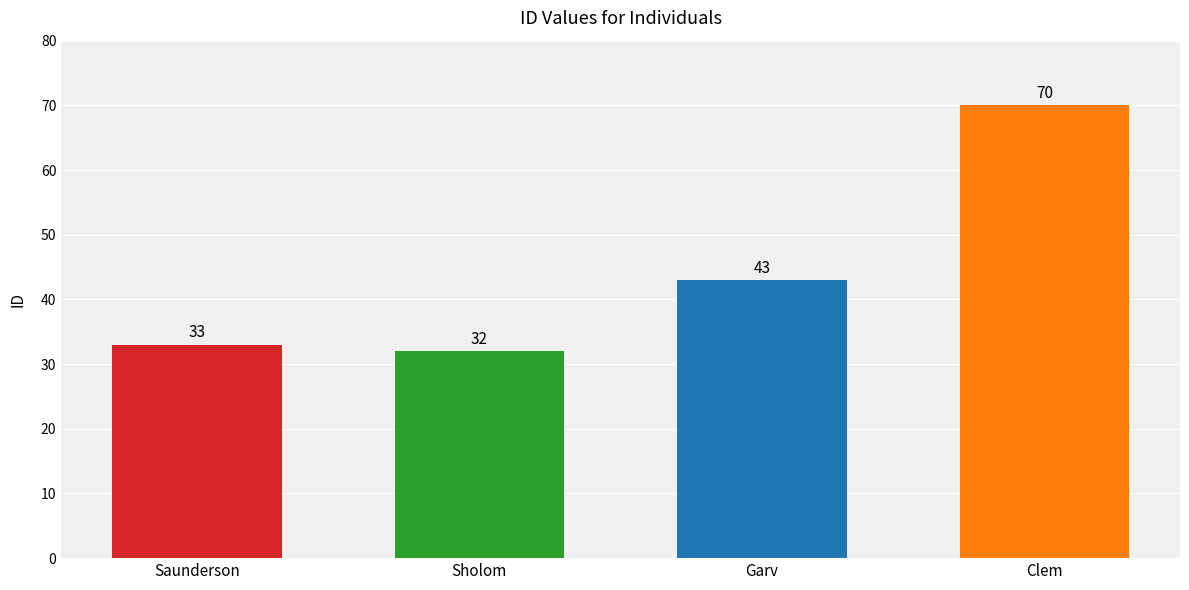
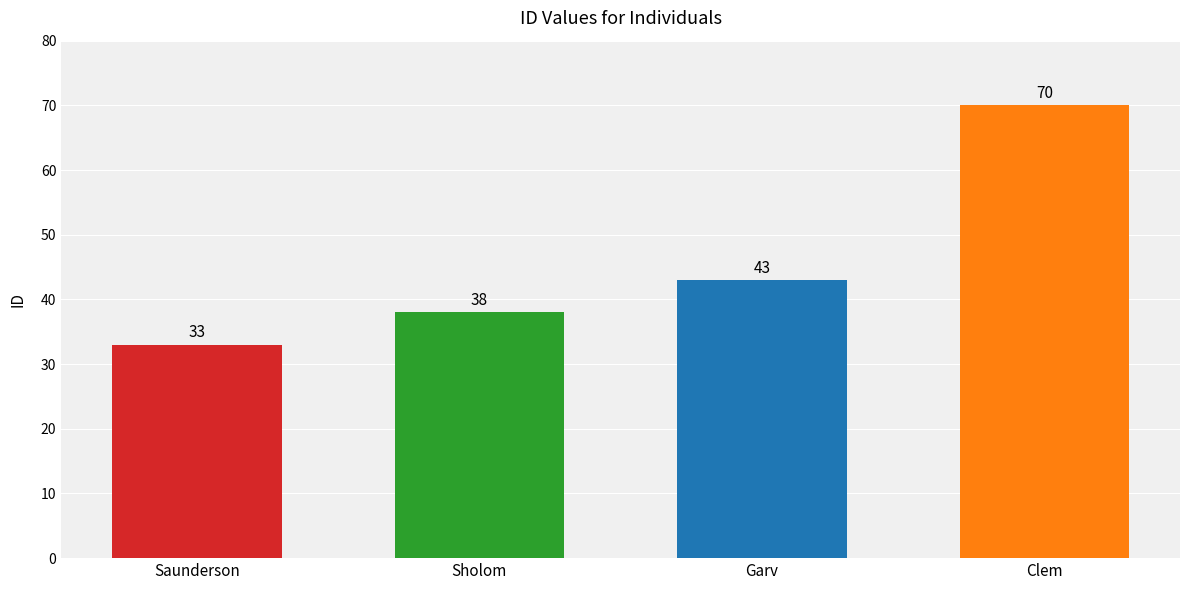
  {
    "Saunderson": 33,
-   "Sholom": 32,
+   "Sholom": 38,
    "Garv": 43,
    "Clem": 70
  }
